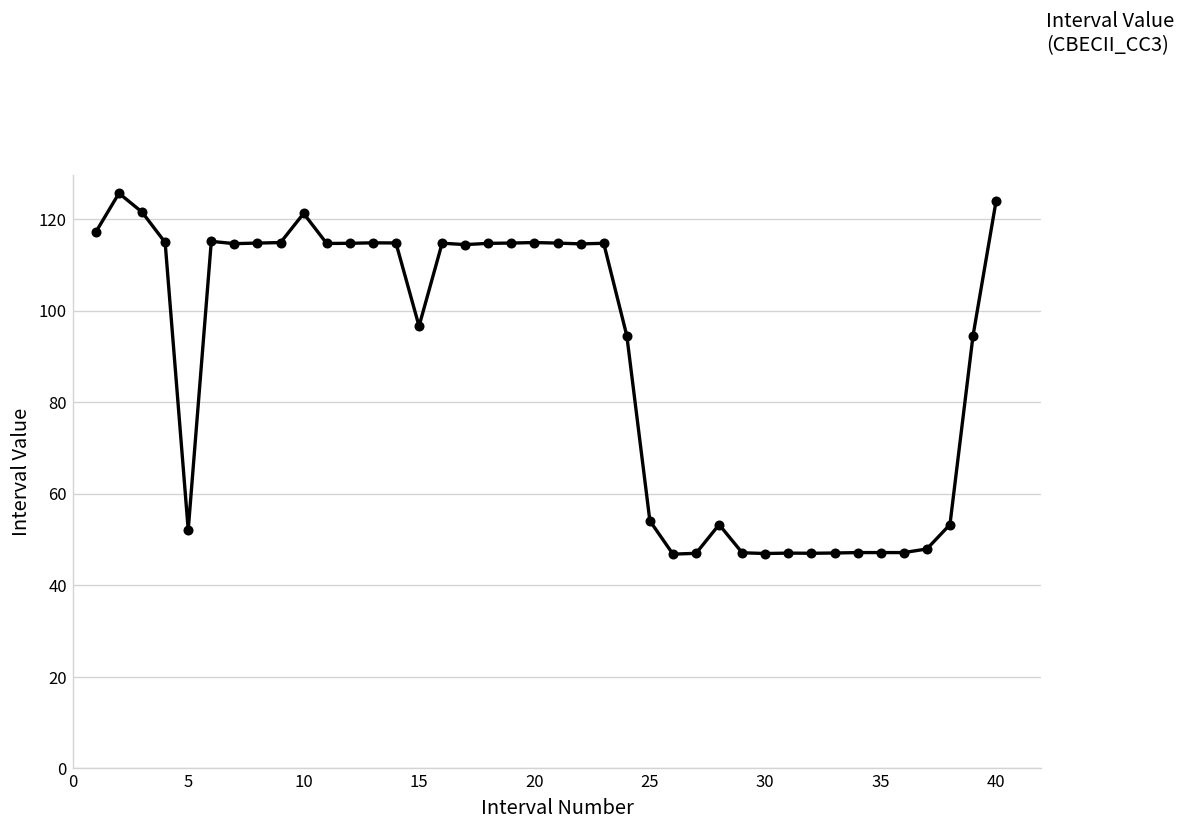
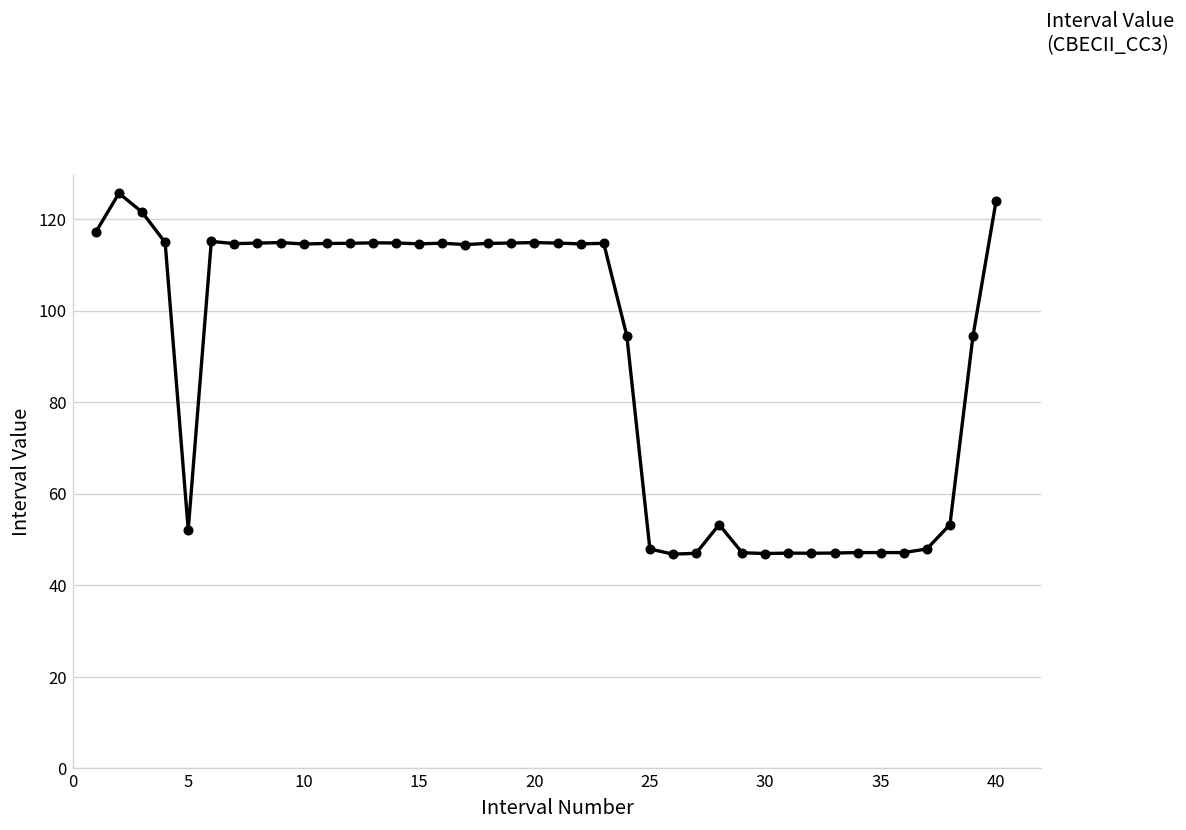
  {
    "5": 52,
-   "10": 121,
-   "15": 97,
+   "10": 115,
+   "15": 115,
    "20": 115,
-   "25": 54,
+   "25": 48,
    "30": 47,
    "35": 47,
    "40": 124
  }
